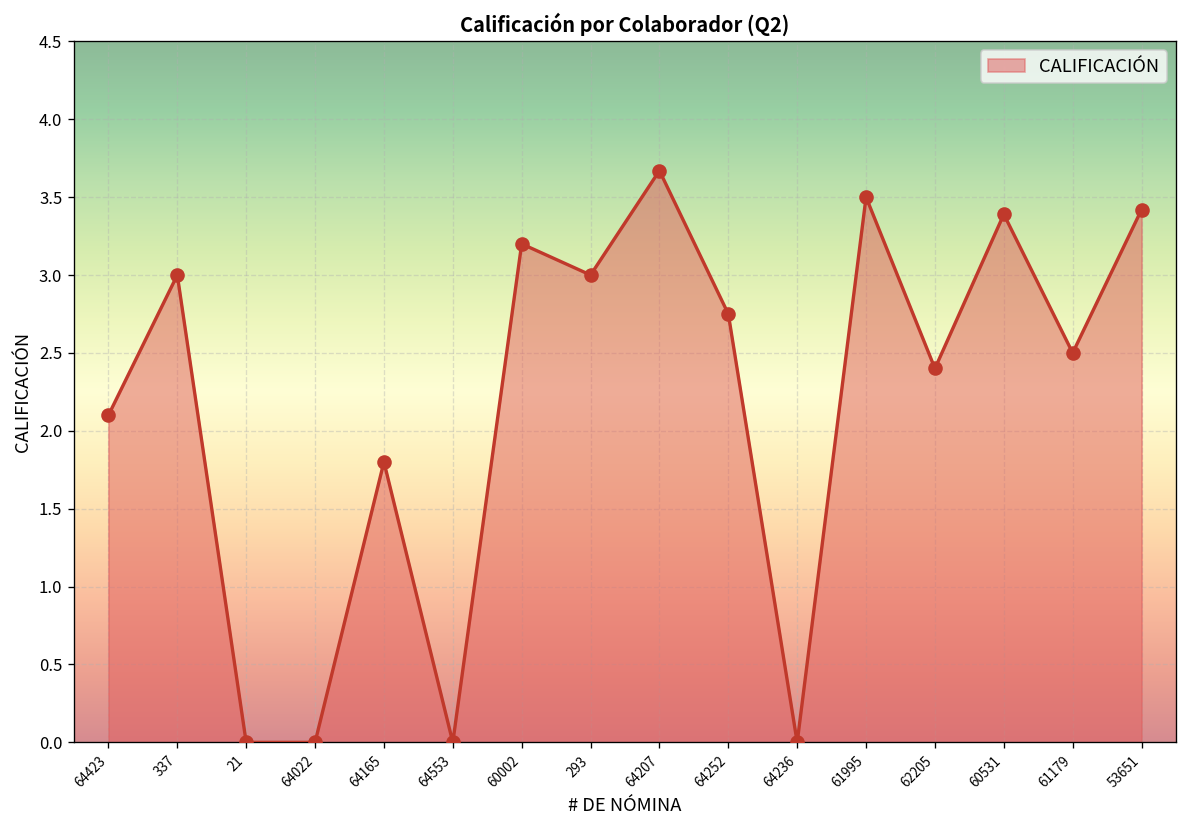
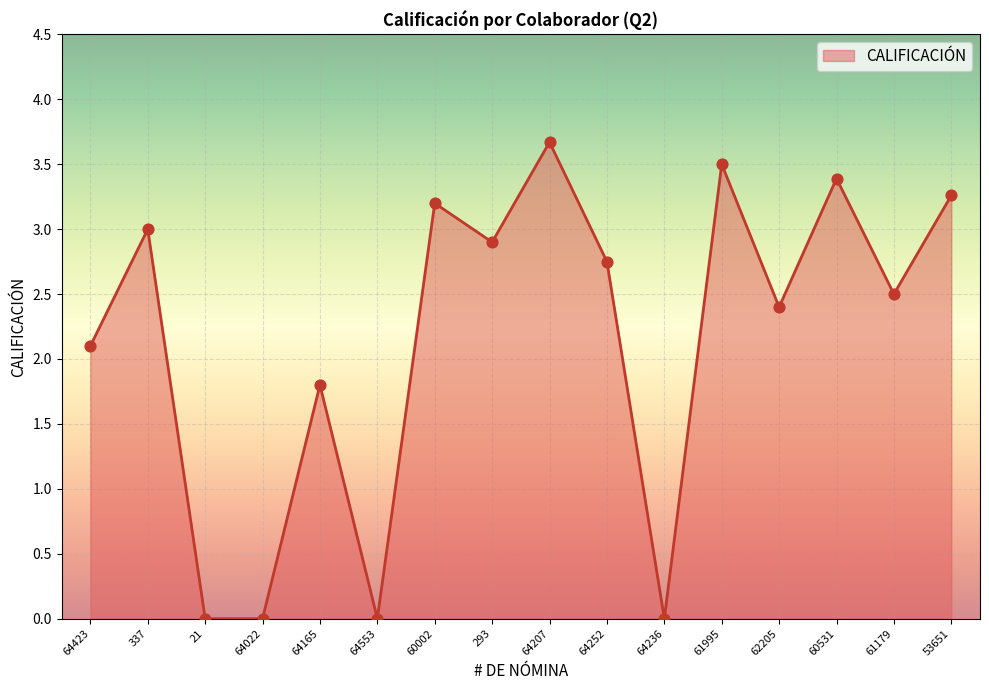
  {
    "64423": 2.10,
    "337": 3.00,
    "21": 0.00,
    "64022": 0.00,
    "64165": 1.80,
    "64553": 0.00,
    "60002": 3.20,
-   "293": 3.0,
+   "293": 2.9,
    "64207": 3.67,
    "64252": 2.75,
    "64236": 0.00,
    "61995": 3.50,
    "62205": 2.40,
    "60531": 3.39,
    "61179": 2.50,
-   "53651": 3.42
+   "53651": 3.26
  }
